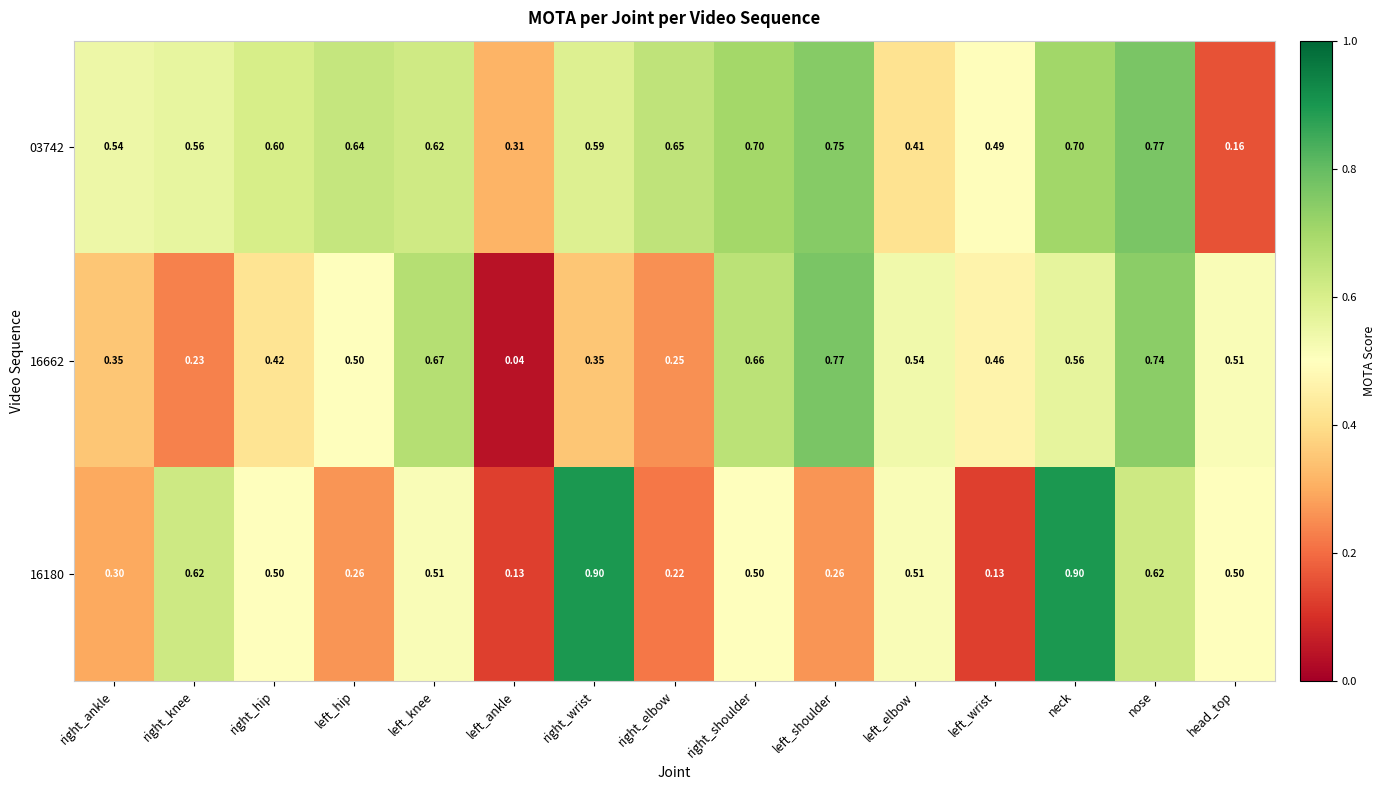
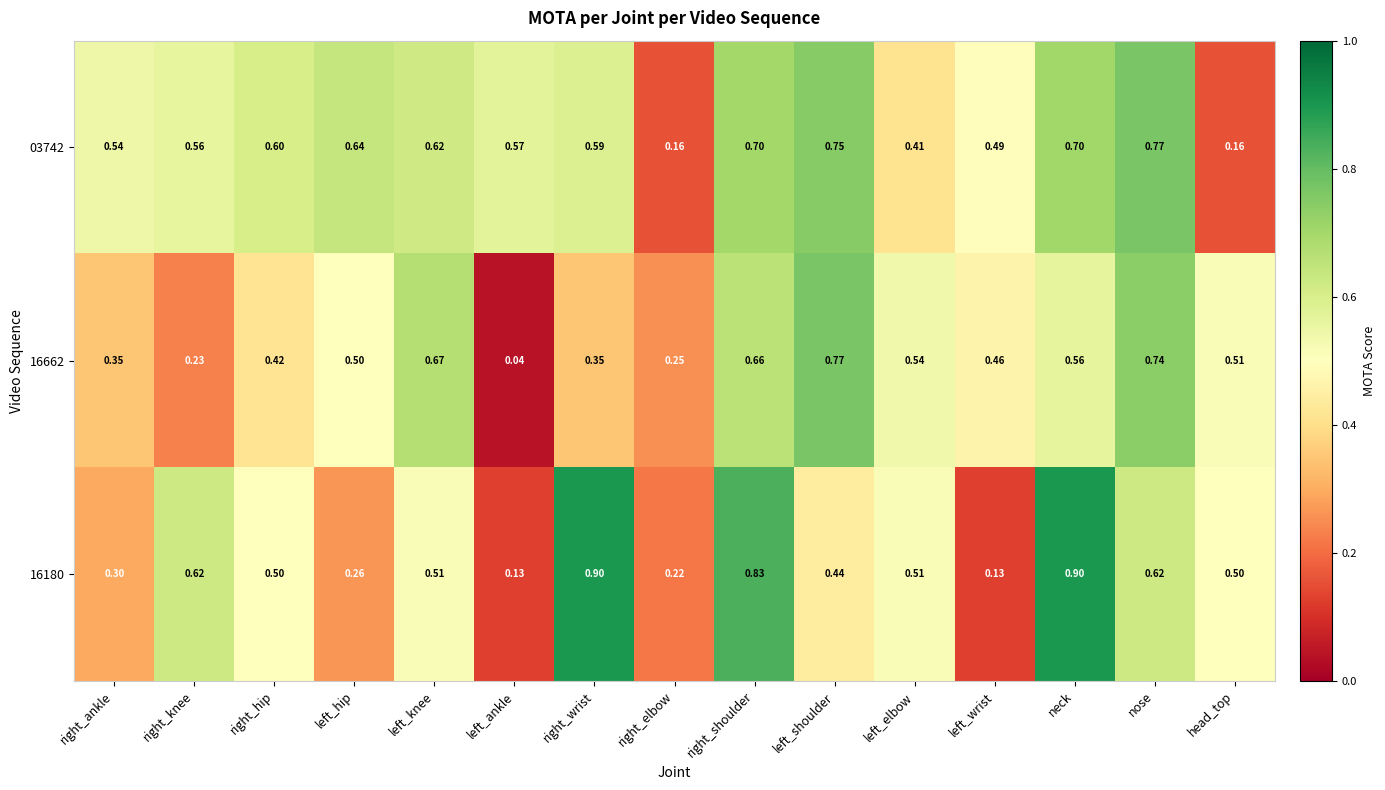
  {
    "03742": {
      "right_ankle": 0.54,
      "right_knee": 0.56,
      "right_hip": 0.60,
      "left_hip": 0.64,
      "left_knee": 0.62,
-     "left_ankle": 0.31,
+     "left_ankle": 0.57,
      "right_wrist": 0.59,
-     "right_elbow": 0.65,
+     "right_elbow": 0.16,
      "right_shoulder": 0.70,
      "left_shoulder": 0.75,
      "left_elbow": 0.41,
      "left_wrist": 0.49,
      "neck": 0.70,
      "nose": 0.77,
      "head_top": 0.16
    },
    "16662": {
      "right_ankle": 0.35,
      "right_knee": 0.23,
      "right_hip": 0.42,
      "left_hip": 0.50,
      "left_knee": 0.67,
      "left_ankle": 0.04,
      "right_wrist": 0.35,
      "right_elbow": 0.25,
      "right_shoulder": 0.66,
      "left_shoulder": 0.77,
      "left_elbow": 0.54,
      "left_wrist": 0.46,
      "neck": 0.56,
      "nose": 0.74,
      "head_top": 0.51
    },
    "16180": {
      "right_ankle": 0.30,
      "right_knee": 0.62,
      "right_hip": 0.50,
      "left_hip": 0.26,
      "left_knee": 0.51,
      "left_ankle": 0.13,
      "right_wrist": 0.90,
      "right_elbow": 0.22,
-     "right_shoulder": 0.50,
-     "left_shoulder": 0.26,
+     "right_shoulder": 0.83,
+     "left_shoulder": 0.44,
      "left_elbow": 0.51,
      "left_wrist": 0.13,
      "neck": 0.90,
      "nose": 0.62,
      "head_top": 0.50
    }
  }
